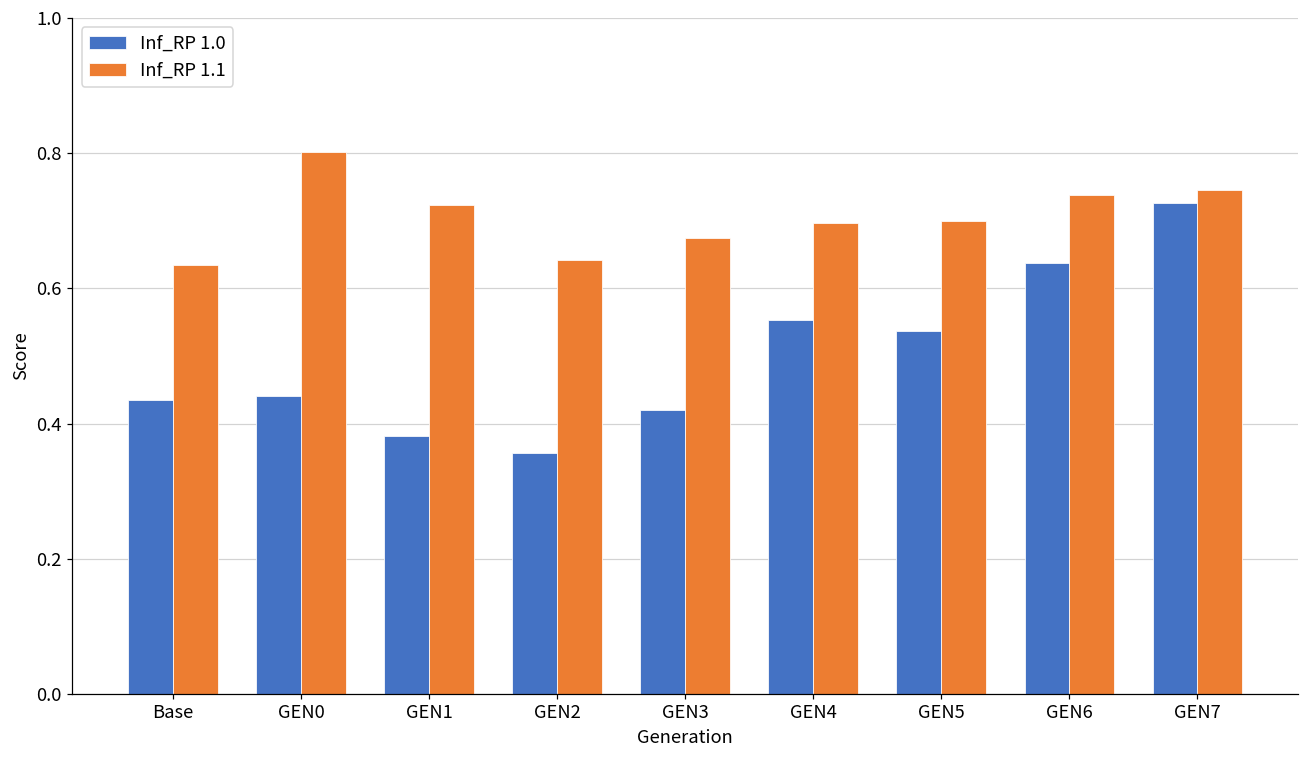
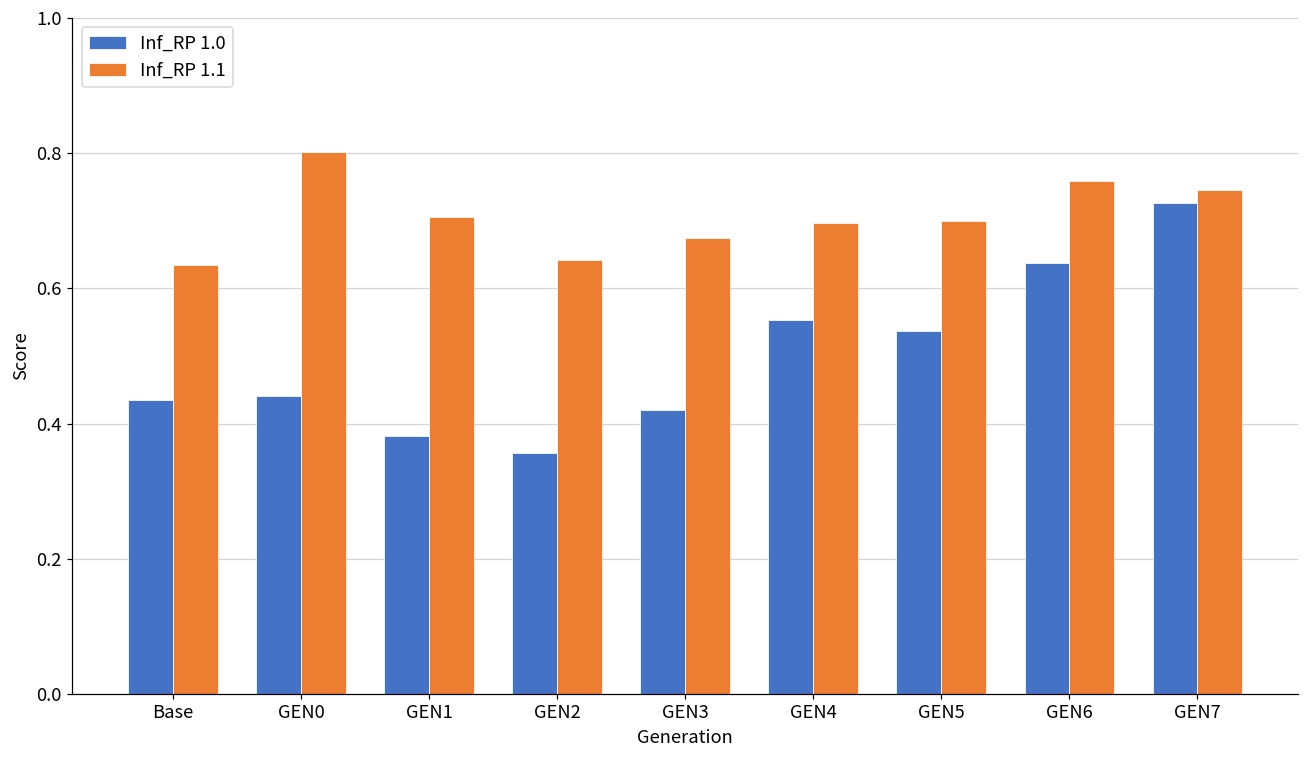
  {
    "Inf_RP 1.0": {
      "Base": 0.44,
      "GEN0": 0.44,
      "GEN1": 0.38,
      "GEN2": 0.36,
      "GEN3": 0.42,
      "GEN4": 0.55,
      "GEN5": 0.54,
      "GEN6": 0.64,
      "GEN7": 0.73
    },
    "Inf_RP 1.1": {
      "Base": 0.63,
      "GEN0": 0.80,
-     "GEN1": 0.72,
+     "GEN1": 0.71,
      "GEN2": 0.64,
      "GEN3": 0.68,
      "GEN4": 0.70,
      "GEN5": 0.70,
-     "GEN6": 0.74,
+     "GEN6": 0.76,
      "GEN7": 0.75
    }
  }
